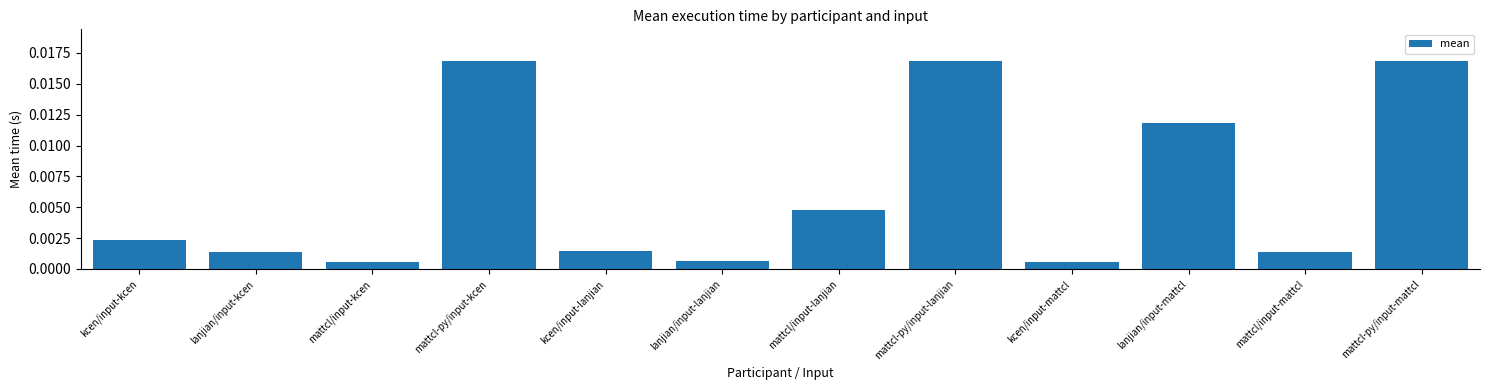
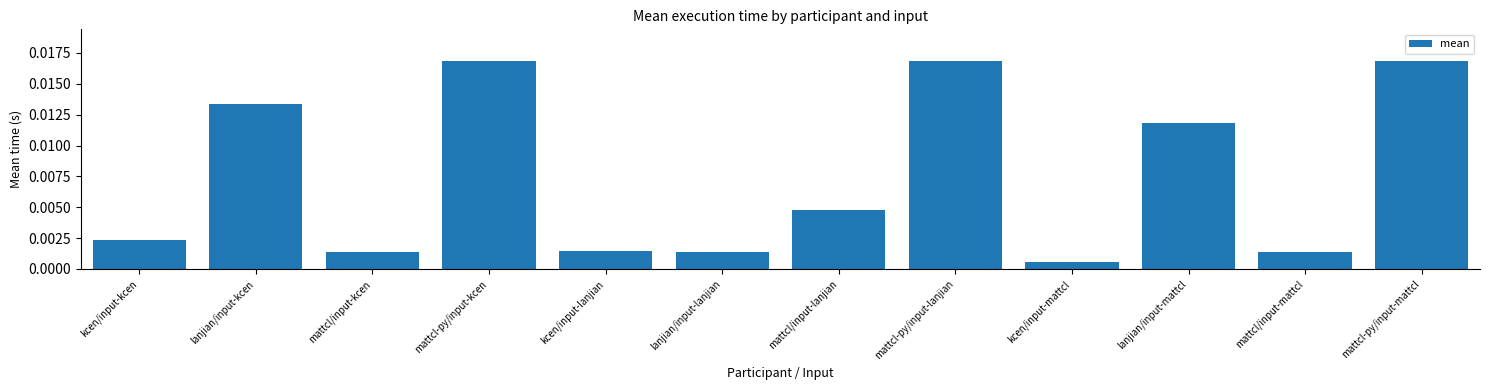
  {
    "kcen/input-kcen": 0.0024,
-   "lanjian/input-kcen": 0.0014,
-   "mattcl/input-kcen": 0.0006,
+   "lanjian/input-kcen": 0.0134,
+   "mattcl/input-kcen": 0.0014,
    "mattcl-py/input-kcen": 0.0169,
    "kcen/input-lanjian": 0.0014,
-   "lanjian/input-lanjian": 0.0006,
+   "lanjian/input-lanjian": 0.0014,
    "mattcl/input-lanjian": 0.0048,
    "mattcl-py/input-lanjian": 0.0168,
    "kcen/input-mattcl": 0.0006,
    "lanjian/input-mattcl": 0.0118,
    "mattcl/input-mattcl": 0.0014,
    "mattcl-py/input-mattcl": 0.0169
  }
